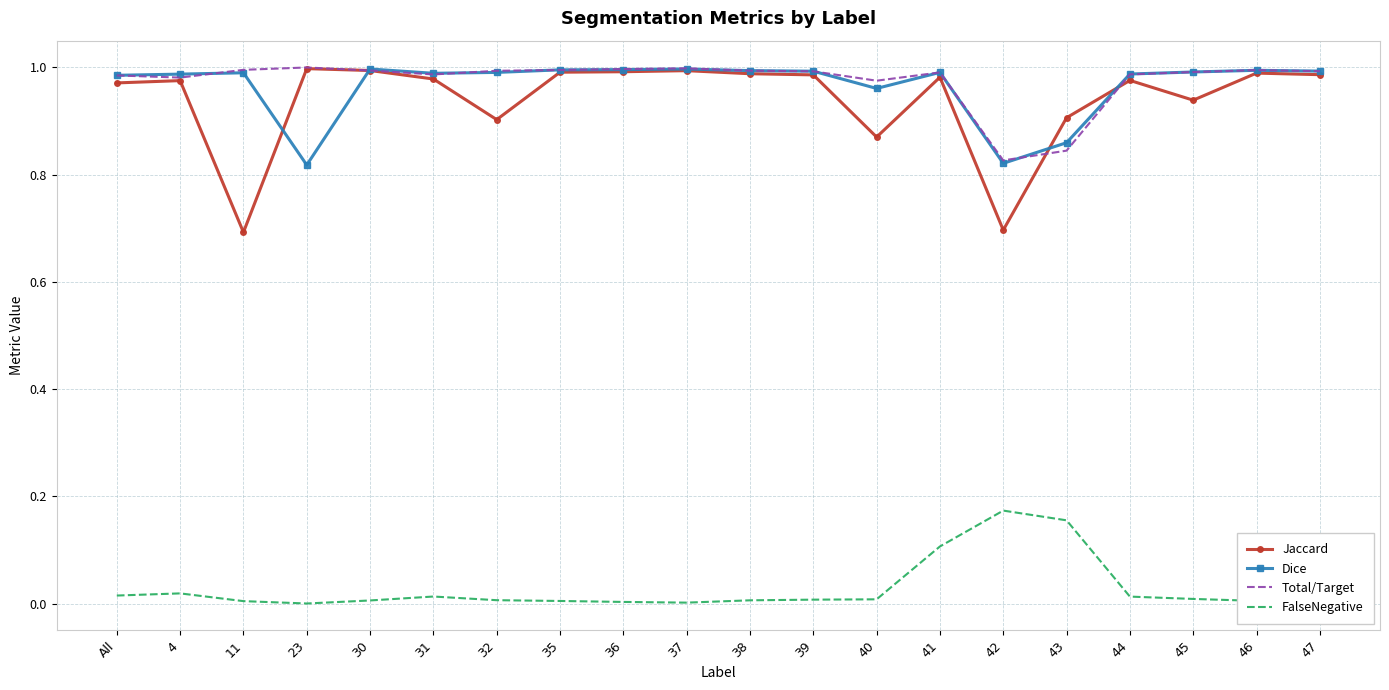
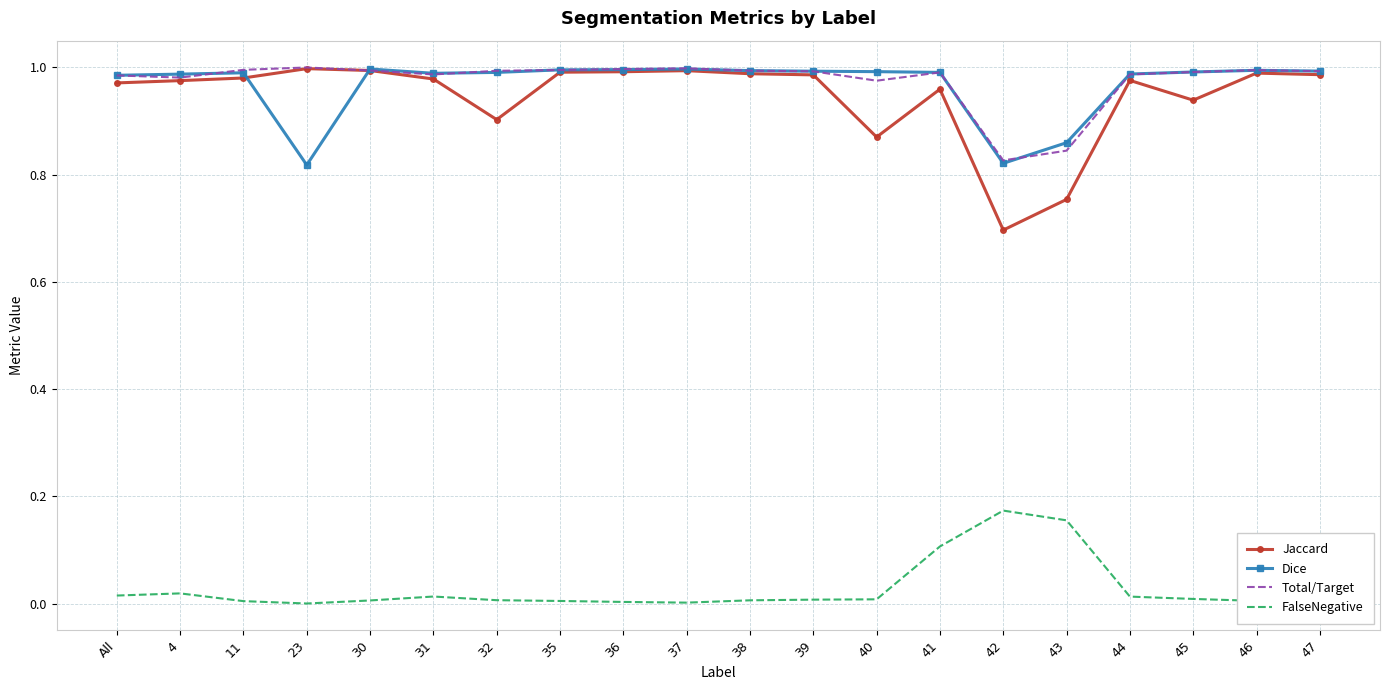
  {
    "Jaccard": {
      "All": 0.97,
      "4": 0.98,
-     "11": 0.69,
+     "11": 0.98,
      "31": 0.98,
      "32": 0.90,
      "38": 0.99,
      "39": 0.99,
      "40": 0.87,
-     "41": 0.98,
+     "41": 0.96,
      "42": 0.70,
-     "43": 0.91,
+     "43": 0.75,
      "44": 0.98,
      "45": 0.94,
      "46": 0.99,
      "47": 0.99
    },
    "Dice": {
      "4": 0.99,
      "11": 0.99,
      "23": 0.82,
-     "40": 0.96,
+     "40": 0.99,
      "42": 0.82,
      "43": 0.86
    },
    "Total/Target": {
      "4": 0.98,
      "11": 1.00,
      "40": 0.98,
      "42": 0.83,
      "43": 0.84
    },
    "FalseNegative": {
      "All": 0.01,
      "4": 0.02,
      "11": 0.00,
      "23": 0.00,
      "30": 0.01,
      "31": 0.01,
      "32": 0.01,
      "35": 0.00,
      "36": 0.00,
      "37": 0.00,
      "38": 0.01,
      "39": 0.01,
      "40": 0.01,
      "41": 0.11,
      "42": 0.17,
      "43": 0.16,
      "44": 0.01,
      "45": 0.01
    }
  }
